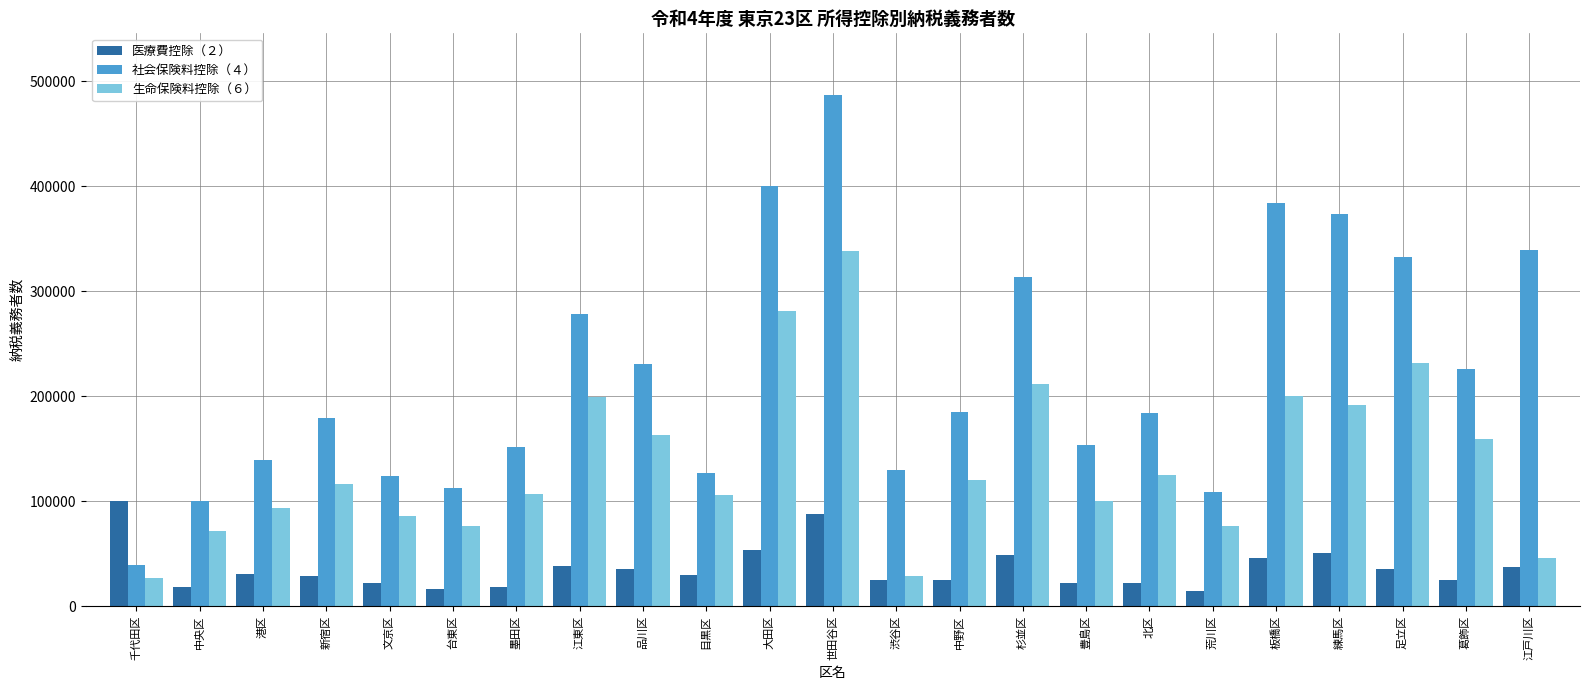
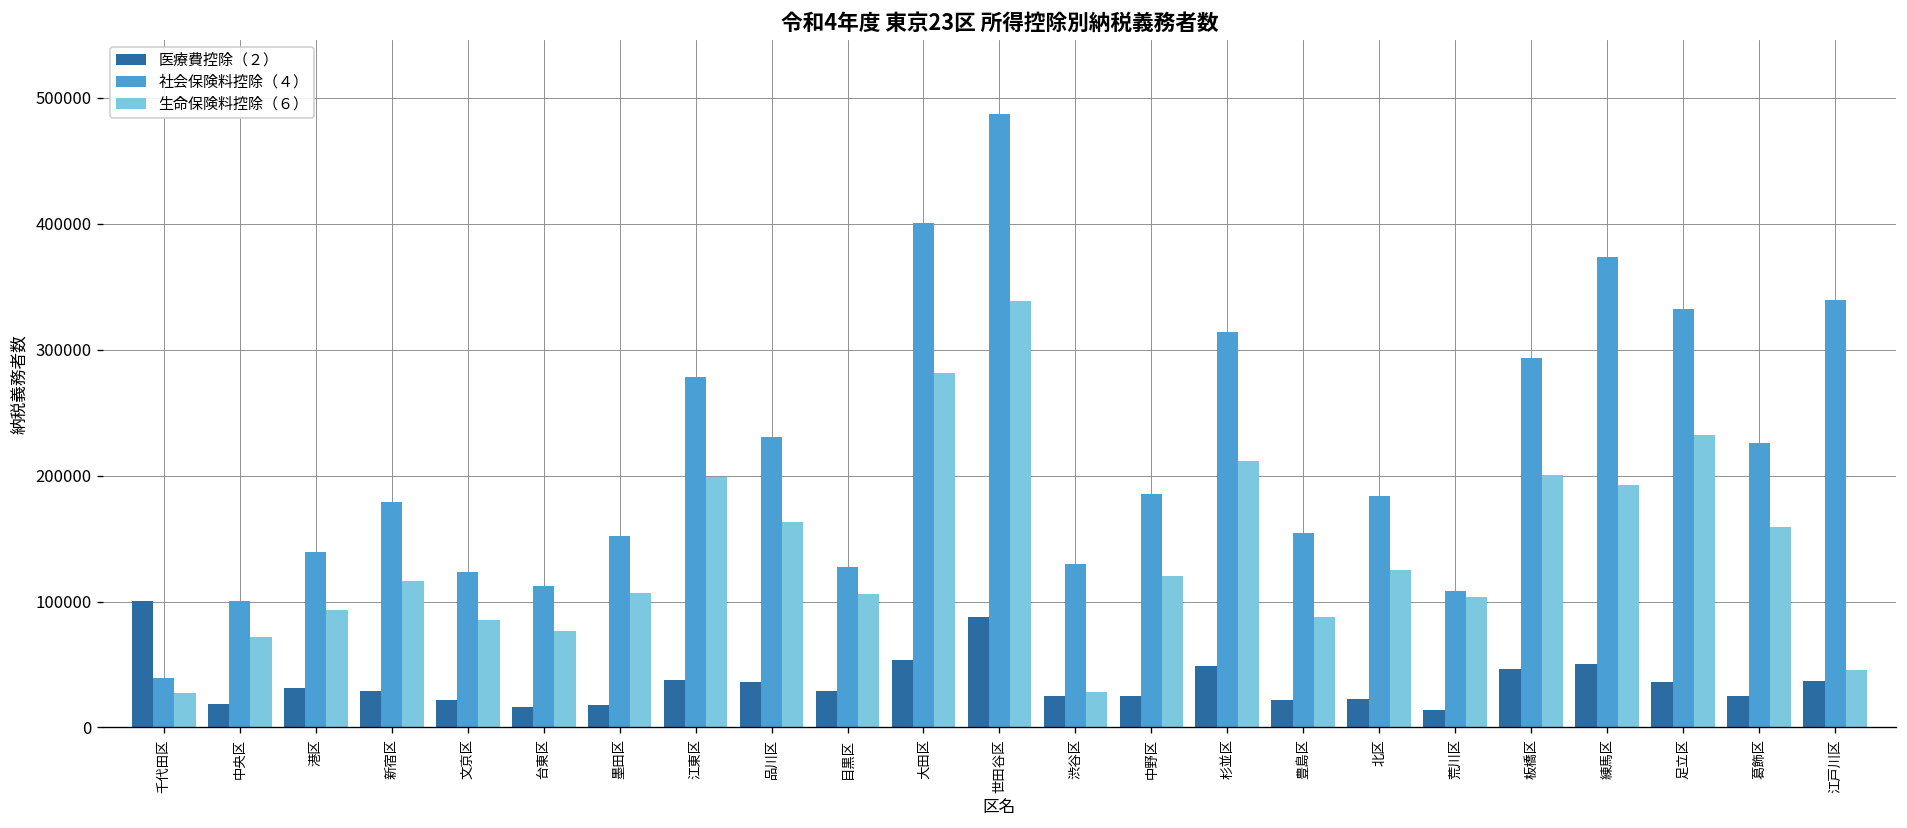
  {
    "医療費控除（２）": {
      "千代田区": 101000,
      "中央区": 18000,
      "港区": 31000,
      "新宿区": 29000,
      "文京区": 22000,
      "台東区": 16000,
      "墨田区": 18000,
      "江東区": 38000,
      "品川区": 36000,
      "目黒区": 29000,
      "大田区": 54000,
      "世田谷区": 88000,
      "渋谷区": 25000,
      "中野区": 25000,
      "杉並区": 49000,
      "豊島区": 22000,
      "北区": 22000,
      "荒川区": 14000,
      "板橋区": 46000,
      "練馬区": 50000,
      "足立区": 36000,
      "葛飾区": 25000,
      "江戸川区": 37000
    },
    "社会保険料控除（４）": {
      "千代田区": 39000,
      "中央区": 100000,
      "港区": 140000,
      "新宿区": 179000,
      "文京区": 124000,
      "台東区": 112000,
      "墨田区": 152000,
      "江東区": 278000,
      "品川区": 231000,
      "目黒区": 127000,
      "大田区": 401000,
      "世田谷区": 487000,
      "渋谷区": 130000,
      "中野区": 185000,
      "杉並区": 314000,
      "豊島区": 154000,
      "北区": 184000,
      "荒川区": 109000,
-     "板橋区": 384000,
+     "板橋区": 294000,
      "練馬区": 374000,
      "足立区": 332000,
      "葛飾区": 226000,
      "江戸川区": 339000
    },
    "生命保険料控除（６）": {
      "千代田区": 27000,
      "中央区": 72000,
      "港区": 94000,
      "新宿区": 116000,
      "文京区": 86000,
      "台東区": 77000,
      "墨田区": 107000,
      "江東区": 199000,
      "品川区": 163000,
      "目黒区": 106000,
      "大田区": 281000,
      "世田谷区": 339000,
      "渋谷区": 28000,
      "中野区": 120000,
      "杉並区": 212000,
-     "豊島区": 100000,
+     "豊島区": 87000,
      "北区": 125000,
-     "荒川区": 76000,
+     "荒川区": 104000,
      "板橋区": 200000,
      "練馬区": 192000,
      "足立区": 232000,
      "葛飾区": 159000,
      "江戸川区": 46000
    }
  }
